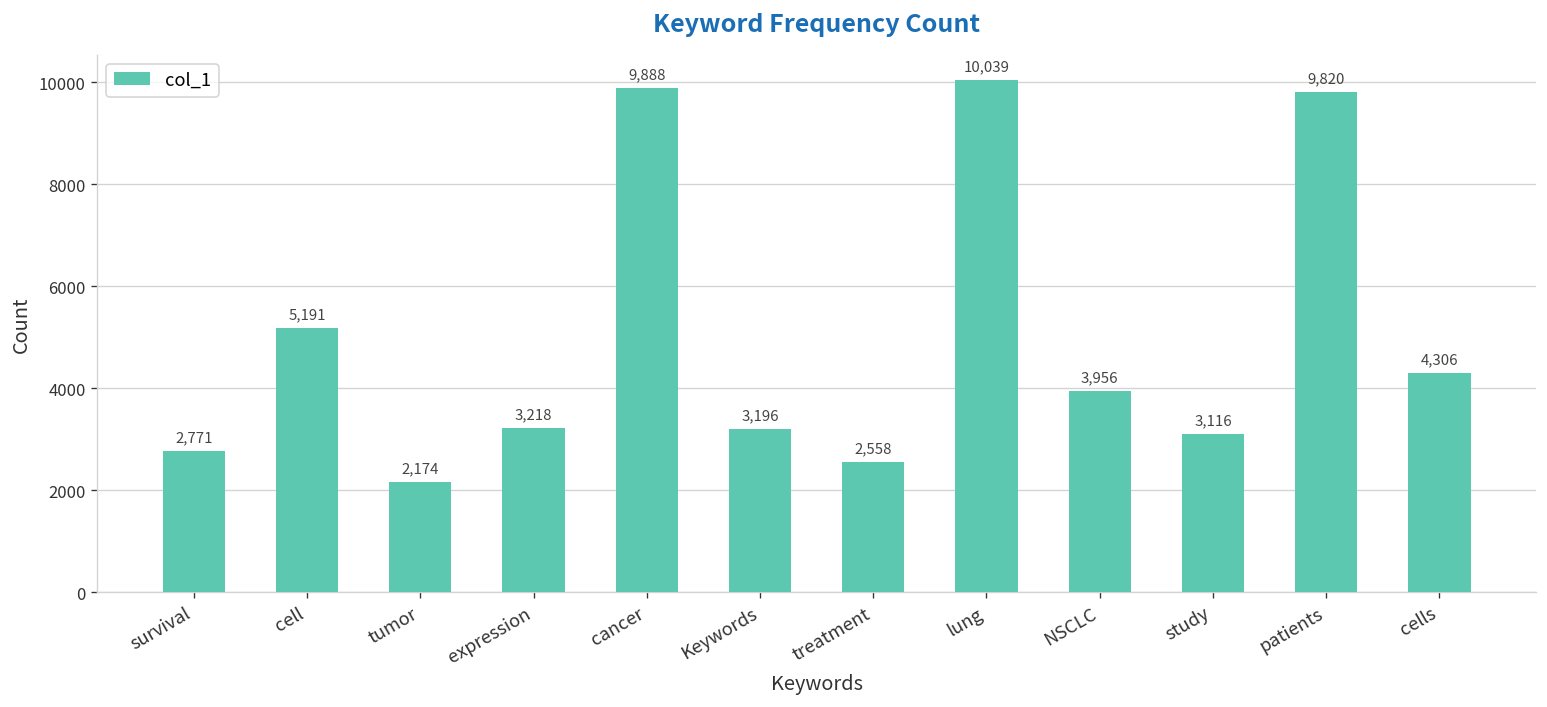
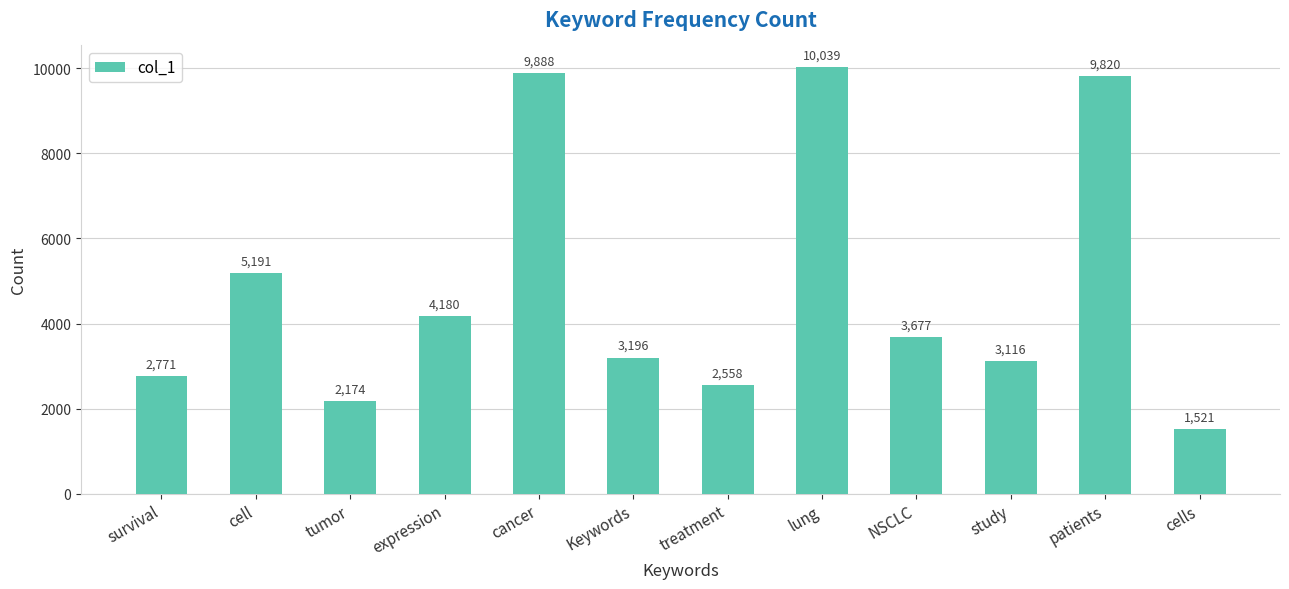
  {
    "survival": "2,771",
    "cell": "5,191",
    "tumor": "2,174",
-   "expression": "3,218",
+   "expression": "4,180",
    "cancer": "9,888",
    "Keywords": "3,196",
    "treatment": "2,558",
    "lung": "10,039",
-   "NSCLC": "3,956",
+   "NSCLC": "3,677",
    "study": "3,116",
    "patients": "9,820",
-   "cells": "4,306"
+   "cells": "1,521"
  }
